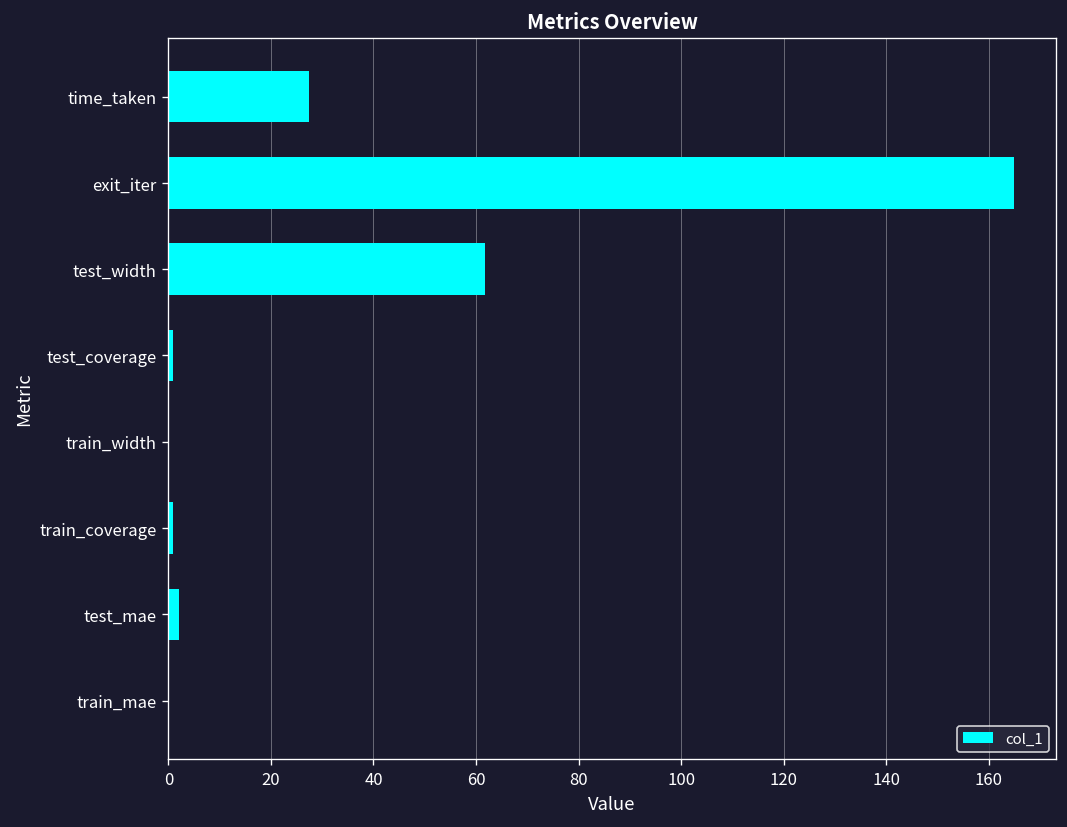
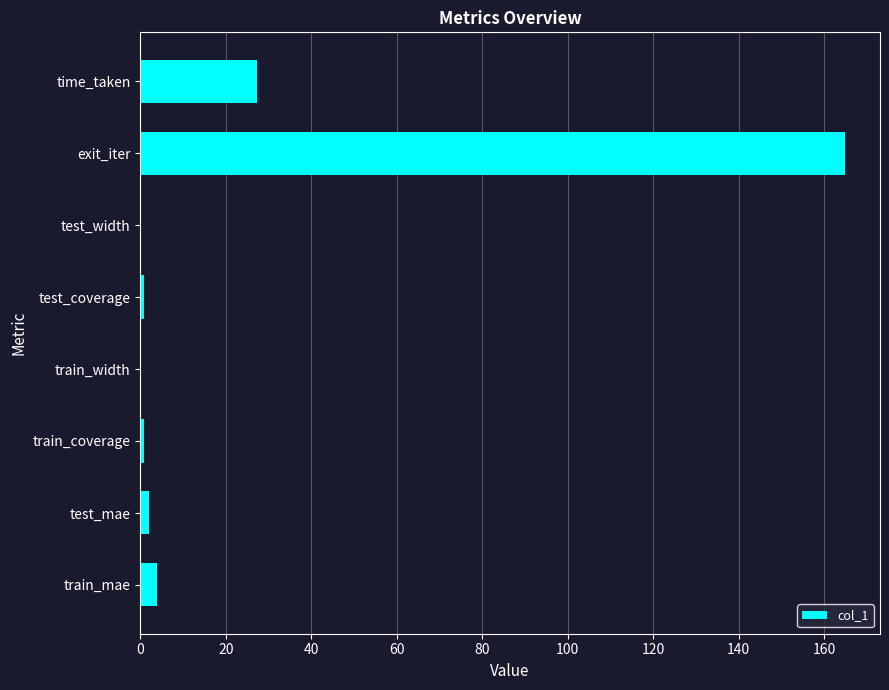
  {
    "time_taken": 27,
    "exit_iter": 165,
-   "test_width": 62,
+   "test_width": 0,
    "test_coverage": 1,
    "train_coverage": 1,
    "test_mae": 2,
-   "train_mae": 0
+   "train_mae": 4
  }
